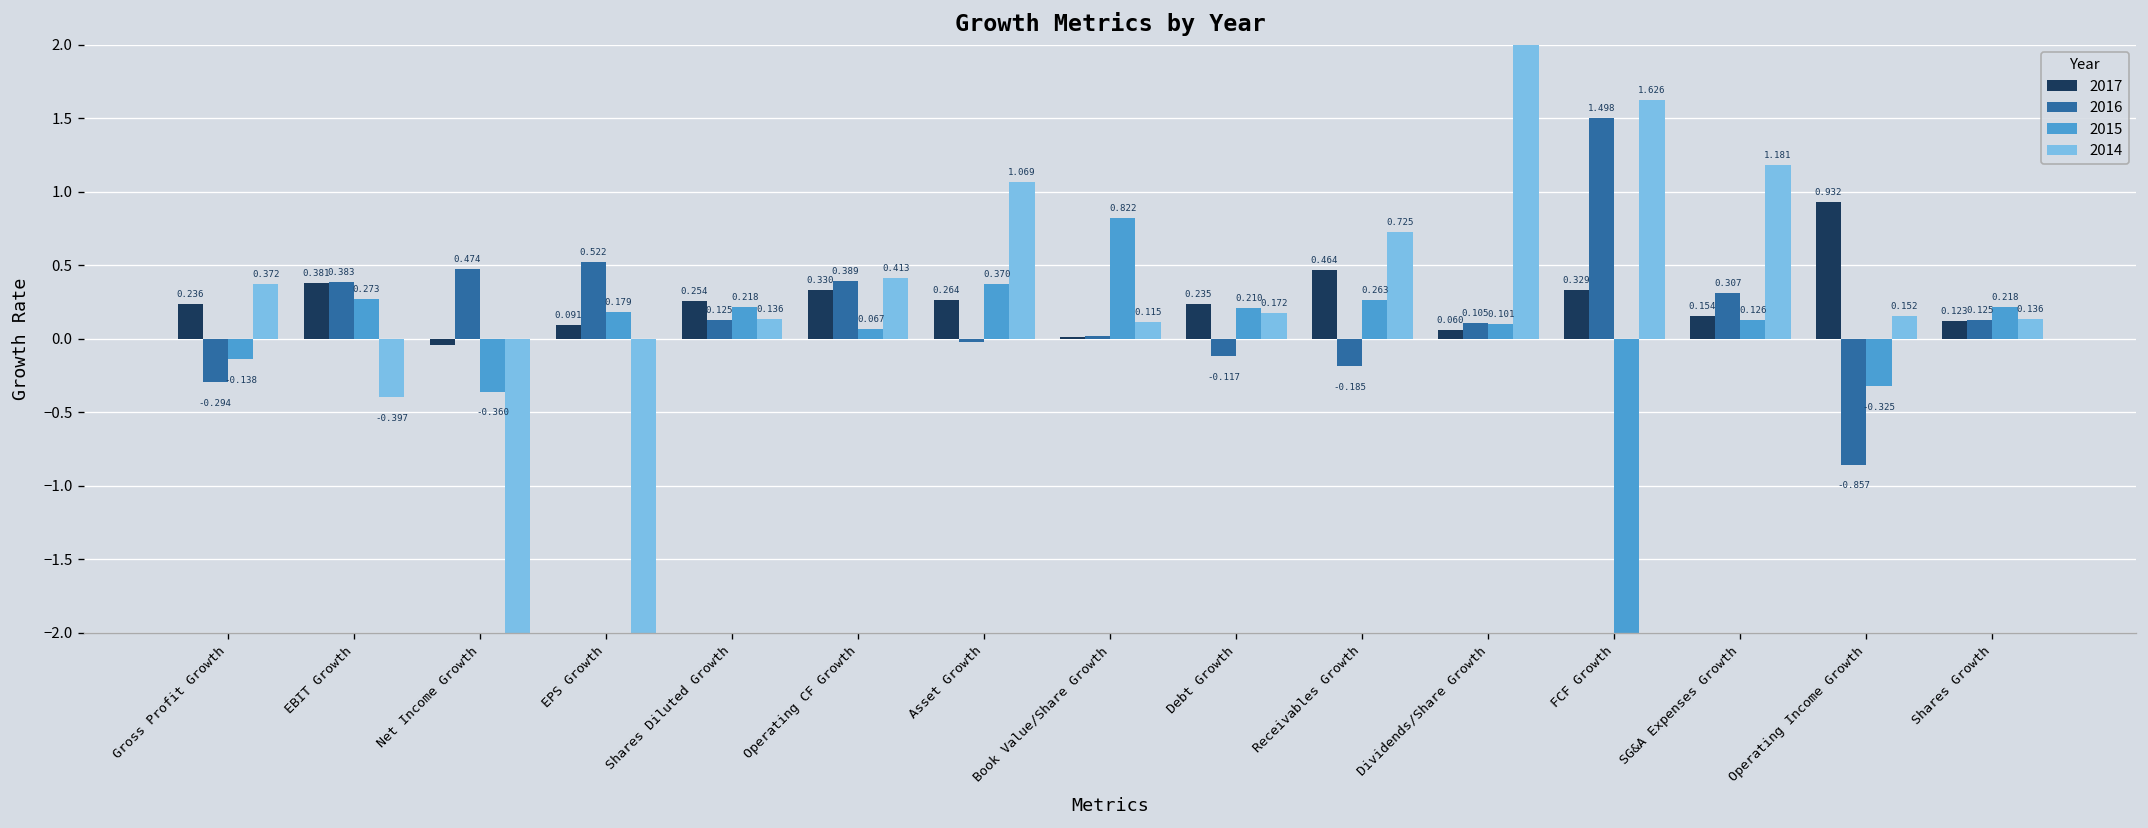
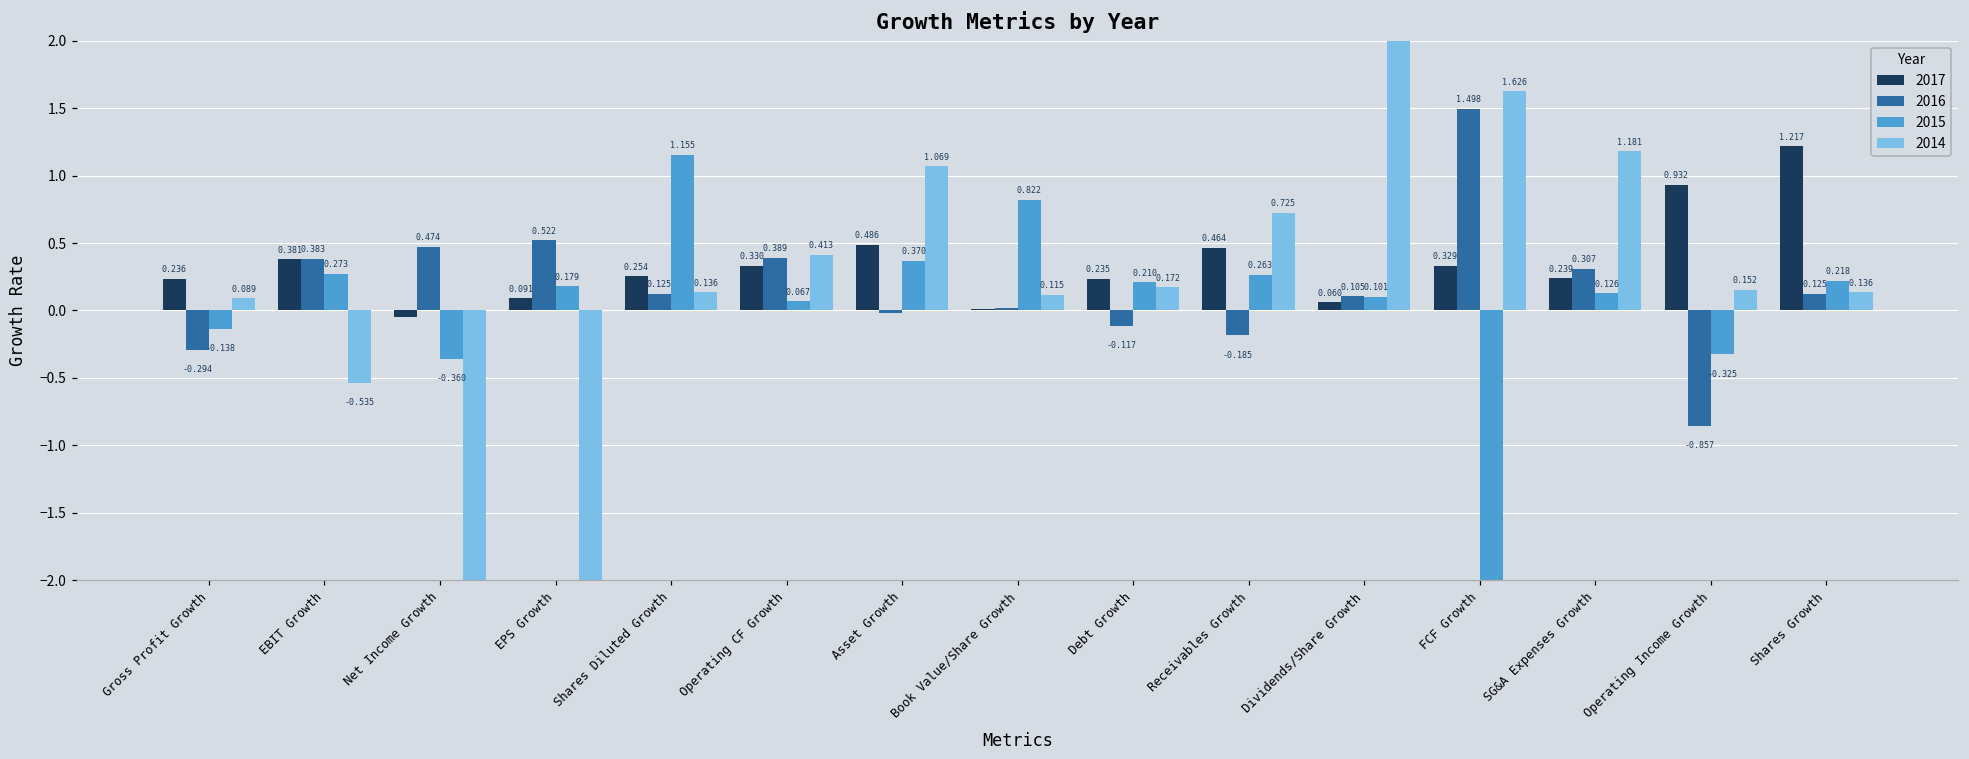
  {
    "2017": {
      "Gross Profit Growth": 0.236,
      "EBIT Growth": 0.381,
      "EPS Growth": 0.091,
      "Shares Diluted Growth": 0.254,
      "Operating CF Growth": 0.330,
-     "Asset Growth": 0.264,
+     "Asset Growth": 0.486,
      "Debt Growth": 0.235,
      "Receivables Growth": 0.464,
      "Dividends/Share Growth": 0.060,
      "FCF Growth": 0.329,
-     "SG&A Expenses Growth": 0.154,
+     "SG&A Expenses Growth": 0.239,
      "Operating Income Growth": 0.932,
-     "Shares Growth": 0.123
+     "Shares Growth": 1.217
    },
    "2016": {
      "Gross Profit Growth": -0.294,
      "EBIT Growth": 0.383,
      "Net Income Growth": 0.474,
      "EPS Growth": 0.522,
      "Shares Diluted Growth": 0.125,
      "Operating CF Growth": 0.389,
      "Debt Growth": -0.117,
      "Receivables Growth": -0.185,
      "Dividends/Share Growth": 0.105,
      "FCF Growth": 1.498,
      "SG&A Expenses Growth": 0.307,
      "Operating Income Growth": -0.857,
      "Shares Growth": 0.125
    },
    "2015": {
      "Gross Profit Growth": -0.138,
      "EBIT Growth": 0.273,
      "Net Income Growth": -0.360,
      "EPS Growth": 0.179,
-     "Shares Diluted Growth": 0.218,
+     "Shares Diluted Growth": 1.155,
      "Operating CF Growth": 0.067,
      "Asset Growth": 0.370,
      "Book Value/Share Growth": 0.822,
      "Debt Growth": 0.210,
      "Receivables Growth": 0.263,
      "Dividends/Share Growth": 0.101,
      "SG&A Expenses Growth": 0.126,
      "Operating Income Growth": -0.325,
      "Shares Growth": 0.218
    },
    "2014": {
-     "Gross Profit Growth": 0.372,
-     "EBIT Growth": -0.397,
+     "Gross Profit Growth": 0.089,
+     "EBIT Growth": -0.535,
      "Shares Diluted Growth": 0.136,
      "Operating CF Growth": 0.413,
      "Asset Growth": 1.069,
      "Book Value/Share Growth": 0.115,
      "Debt Growth": 0.172,
      "Receivables Growth": 0.725,
      "FCF Growth": 1.626,
      "SG&A Expenses Growth": 1.181,
      "Operating Income Growth": 0.152,
      "Shares Growth": 0.136
    }
  }
